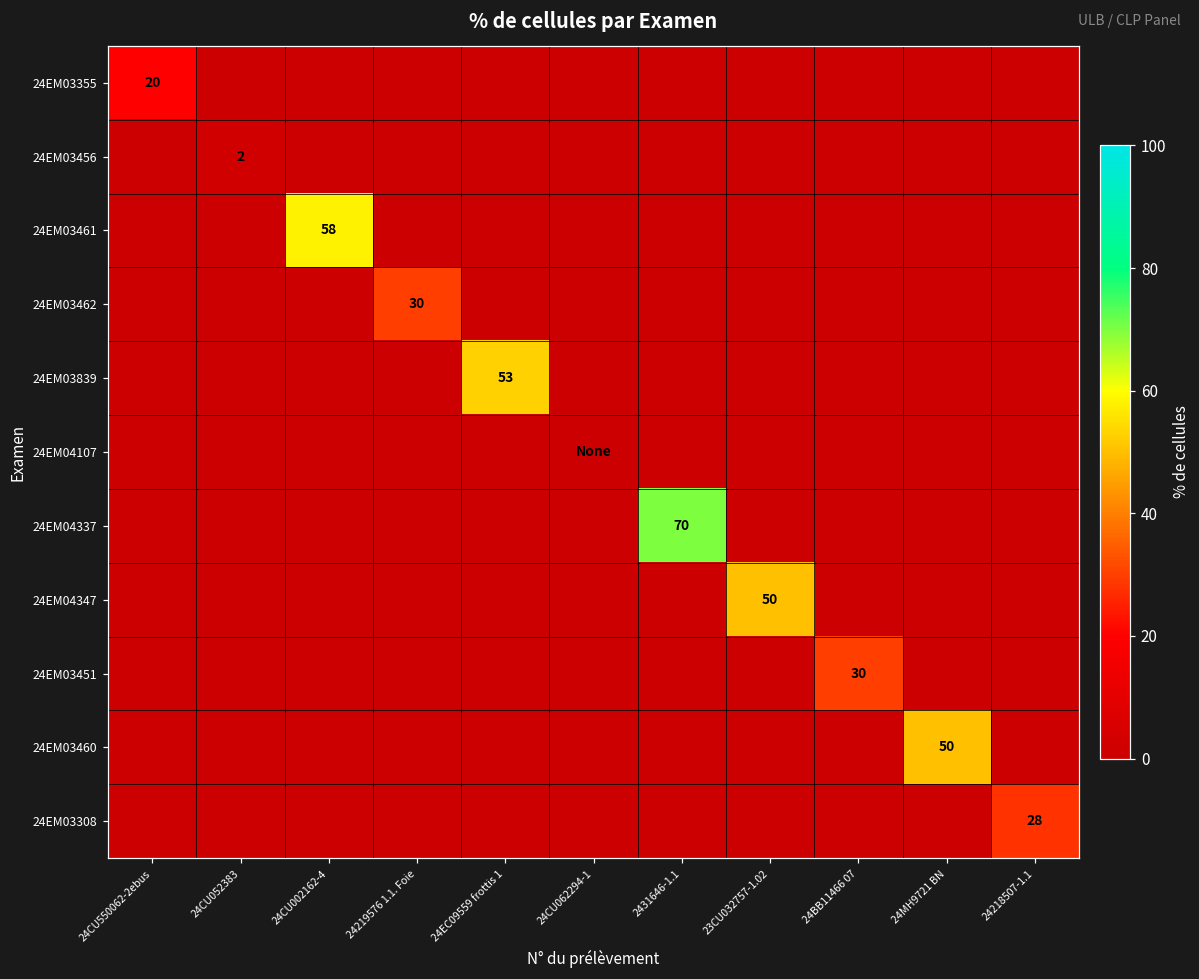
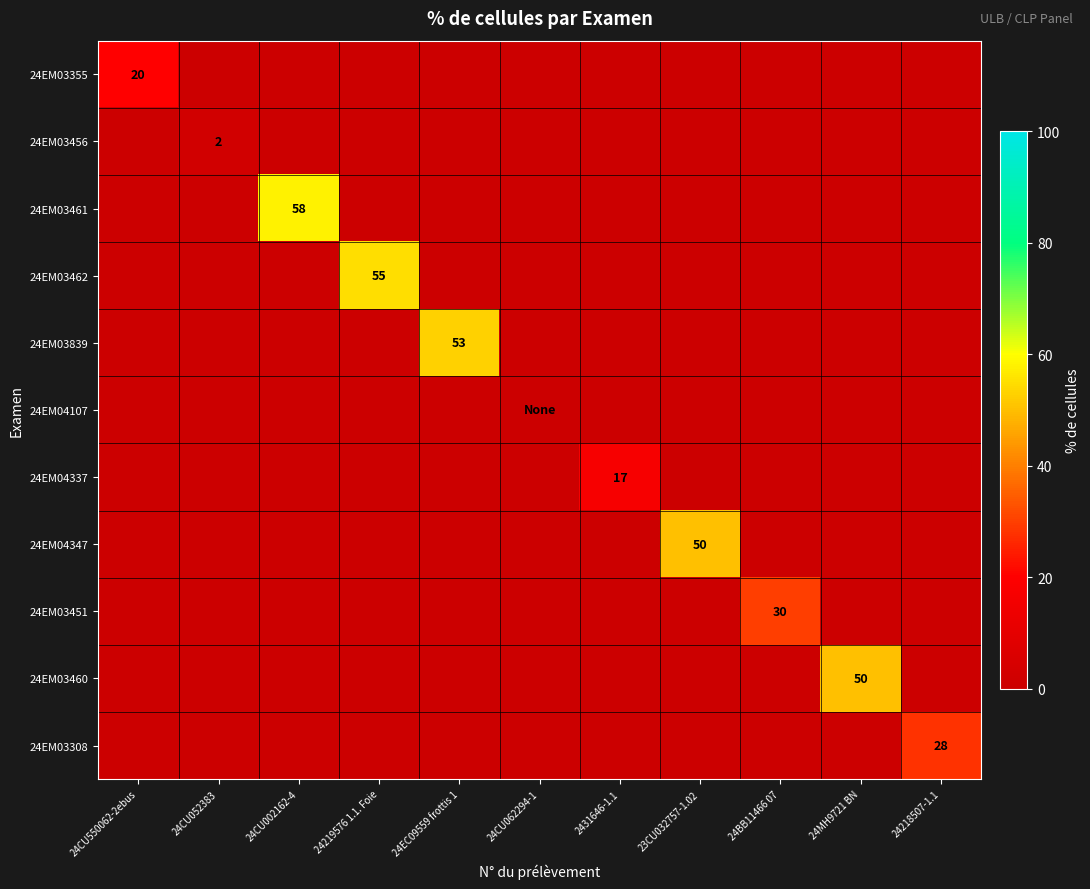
  {
    "24EM03355": {
      "24CU550062-2ebus": 20
    },
    "24EM03456": {
      "24CU052383": 2
    },
    "24EM03461": {
      "24CU002162-4": 58
    },
    "24EM03462": {
-     "24219576 1.1. Foie": 30
+     "24219576 1.1. Foie": 55
    },
    "24EM03839": {
      "24EC09559 frottis 1": 53
    },
    "24EM04337": {
-     "2431646-1.1": 70
+     "2431646-1.1": 17
    },
    "24EM04347": {
      "23CU032757-1.02": 50
    },
    "24EM03451": {
      "24BB11466 07": 30
    },
    "24EM03460": {
      "24MH9721 BN": 50
    },
    "24EM03308": {
      "24218507-1.1": 28
    }
  }
